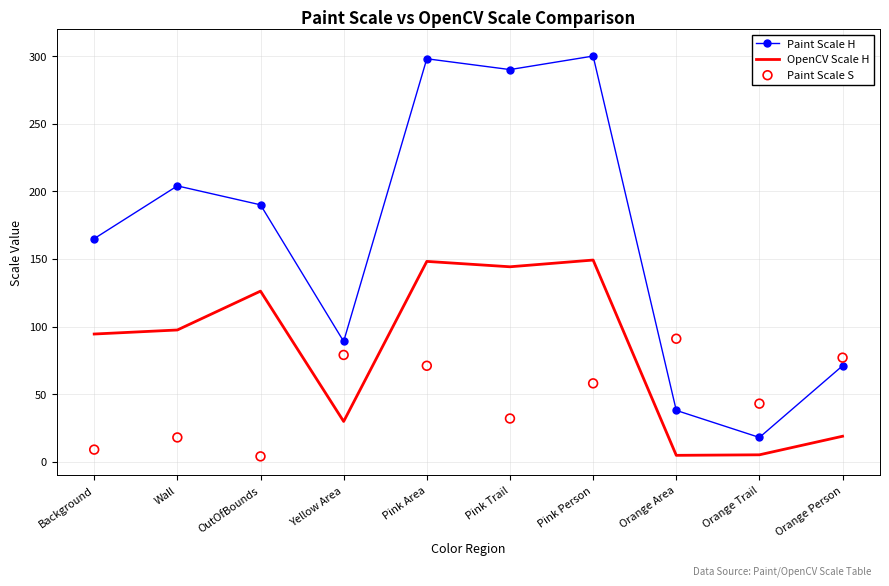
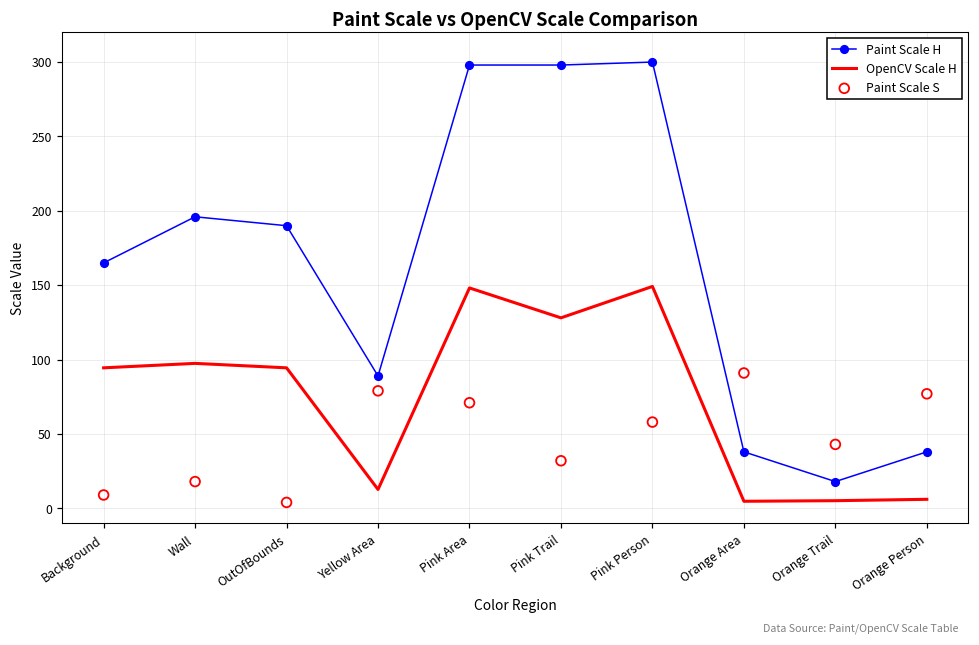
  {
    "Paint Scale H": {
      "Background": 165,
-     "Wall": 204,
+     "Wall": 196,
      "OutOfBounds": 190,
      "Yellow Area": 89,
      "Pink Area": 298,
-     "Pink Trail": 290,
+     "Pink Trail": 298,
      "Pink Person": 300,
      "Orange Area": 38,
      "Orange Trail": 18,
-     "Orange Person": 71
+     "Orange Person": 38
    },
    "OpenCV Scale H": {
      "Background": 94,
      "Wall": 97,
-     "OutOfBounds": 126,
-     "Yellow Area": 30,
+     "OutOfBounds": 94,
+     "Yellow Area": 13,
      "Pink Area": 148,
-     "Pink Trail": 144,
+     "Pink Trail": 128,
      "Pink Person": 149,
      "Orange Area": 5,
      "Orange Trail": 5,
-     "Orange Person": 19
+     "Orange Person": 6
    }
  }
